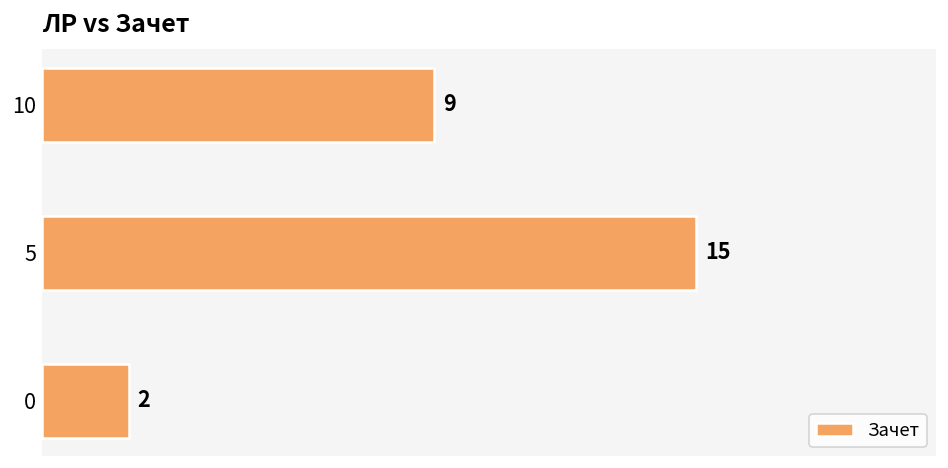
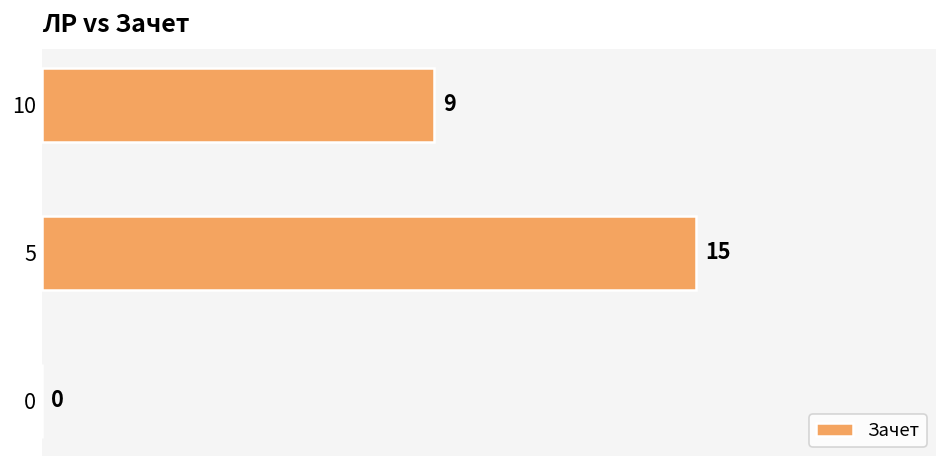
  {
    "10": 9,
    "5": 15,
-   "0": 2
+   "0": 0
  }
